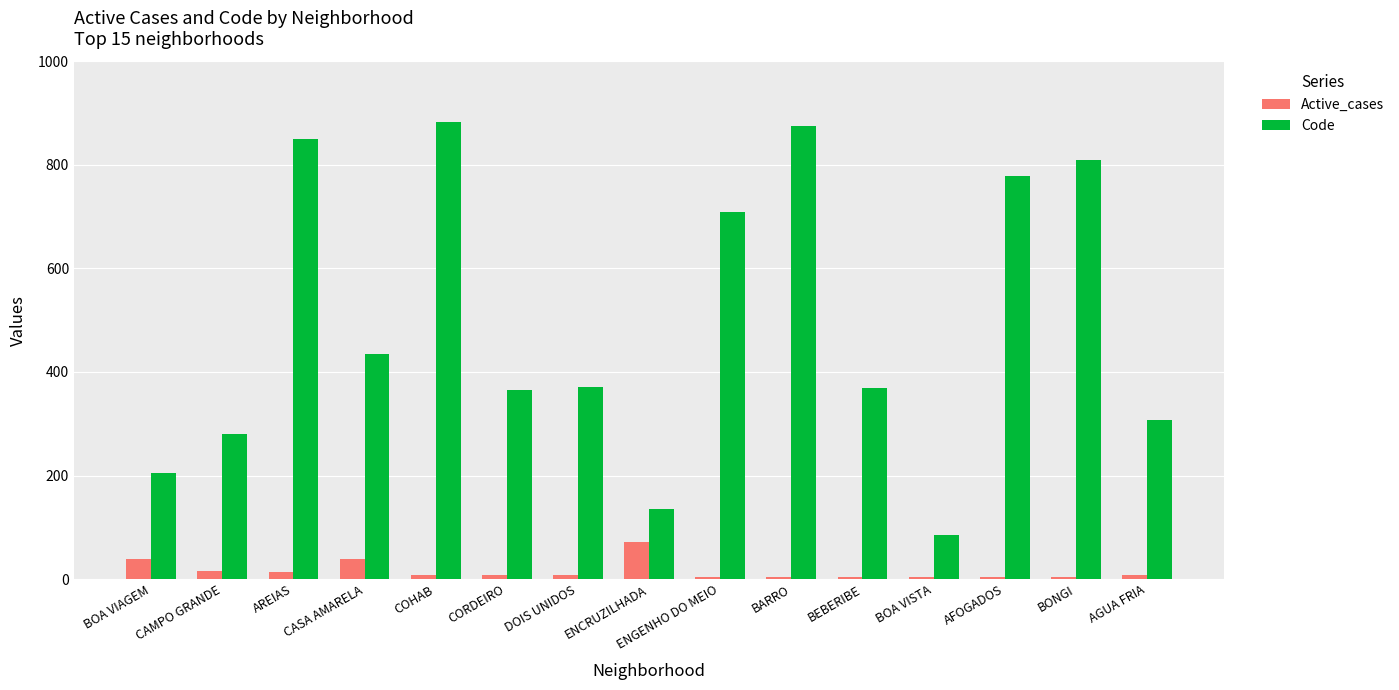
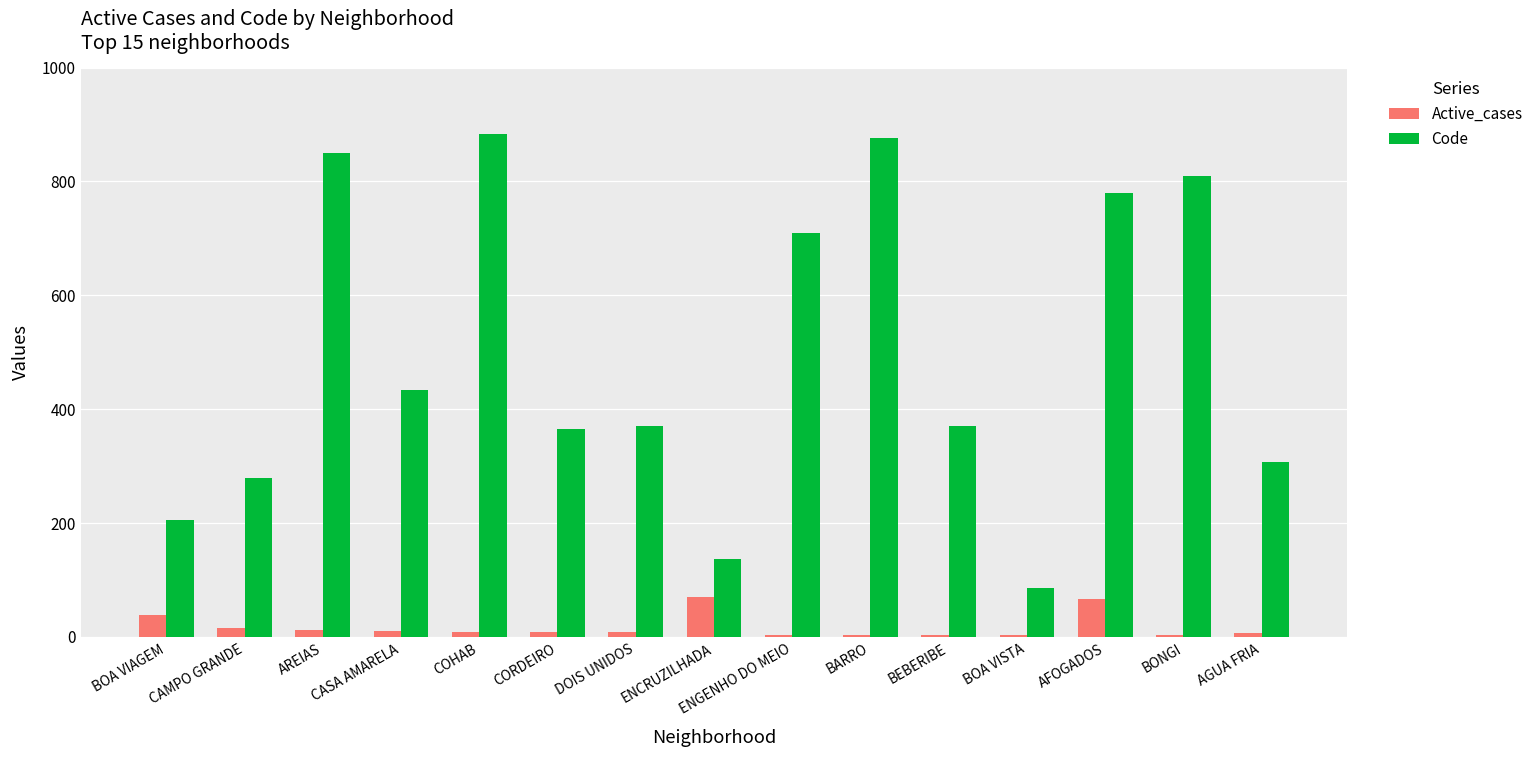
  {
    "Active_cases": {
      "BOA VIAGEM": 40,
      "CAMPO GRANDE": 20,
      "AREIAS": 10,
-     "CASA AMARELA": 40,
+     "CASA AMARELA": 10,
      "COHAB": 10,
      "CORDEIRO": 10,
      "DOIS UNIDOS": 10,
      "ENCRUZILHADA": 70,
-     "AFOGADOS": 0,
+     "AFOGADOS": 70,
      "AGUA FRIA": 10
    },
    "Code": {
      "BOA VIAGEM": 210,
      "CAMPO GRANDE": 280,
      "AREIAS": 850,
      "CASA AMARELA": 430,
      "COHAB": 880,
      "CORDEIRO": 370,
      "DOIS UNIDOS": 370,
      "ENCRUZILHADA": 140,
      "ENGENHO DO MEIO": 710,
      "BARRO": 880,
      "BEBERIBE": 370,
      "BOA VISTA": 90,
      "AFOGADOS": 780,
      "BONGI": 810,
      "AGUA FRIA": 310
    }
  }
